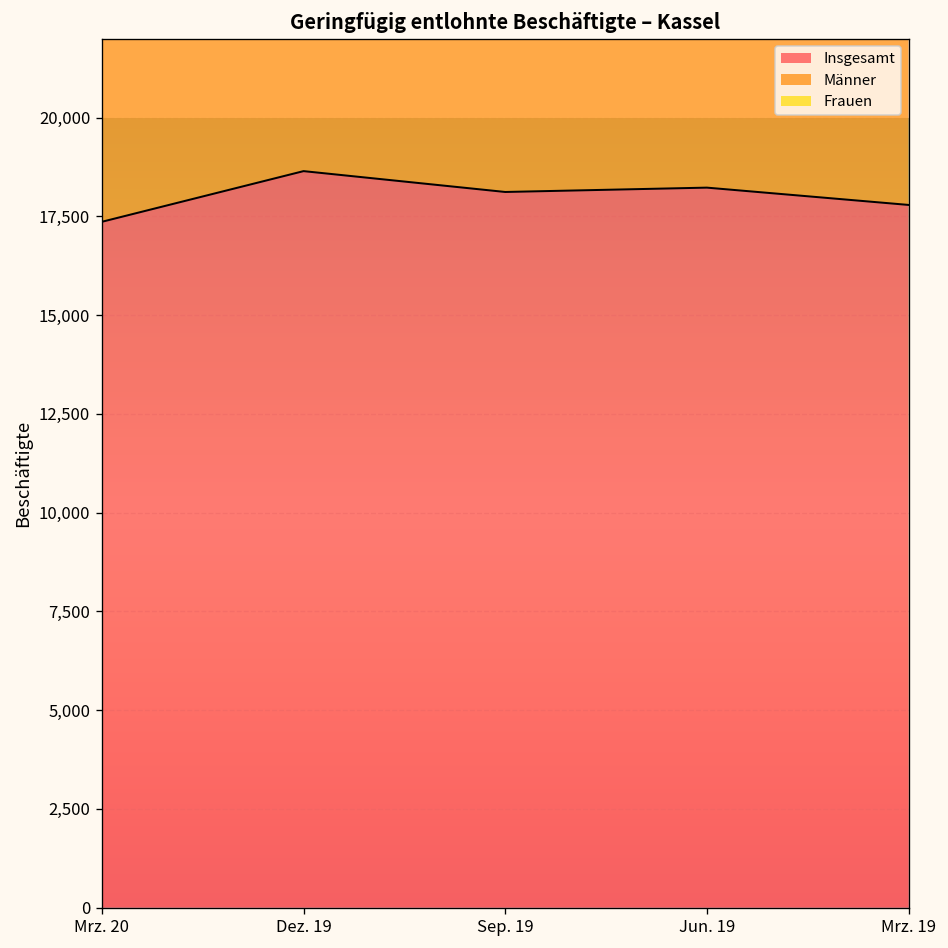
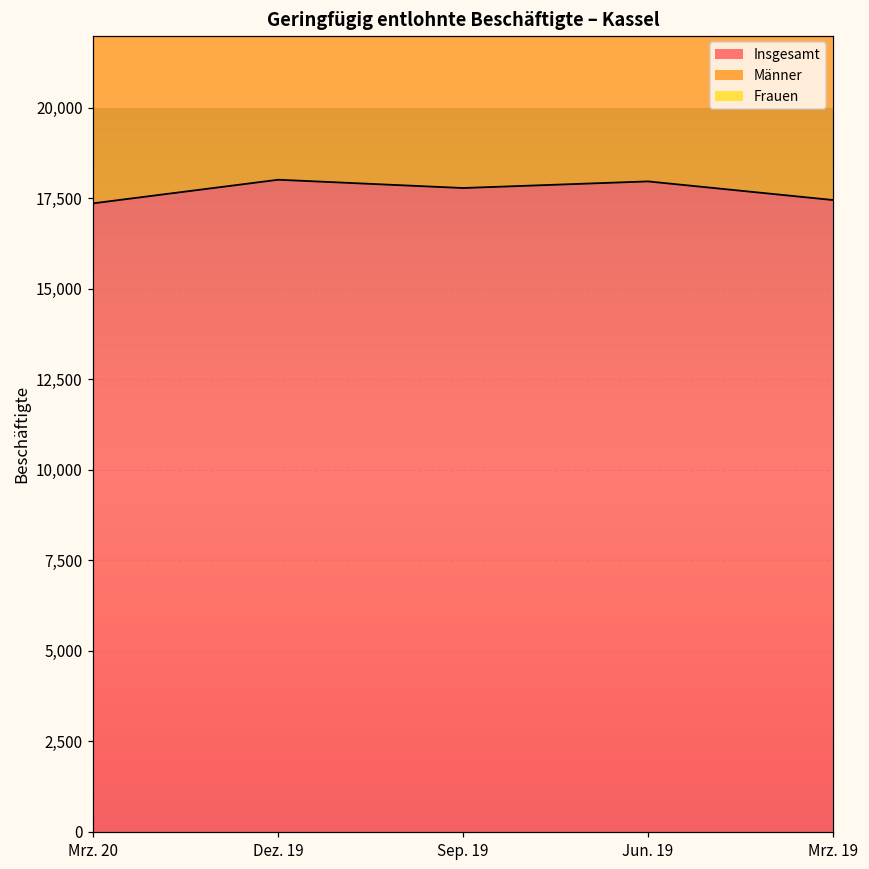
  {
    "Insgesamt": {
      "Mrz. 20": "17,400",
-     "Dez. 19": "18,600",
-     "Sep. 19": "18,100",
-     "Jun. 19": "18,200",
-     "Mrz. 19": "17,800"
+     "Dez. 19": "18,000",
+     "Sep. 19": "17,800",
+     "Jun. 19": "18,000",
+     "Mrz. 19": "17,500"
    }
  }
